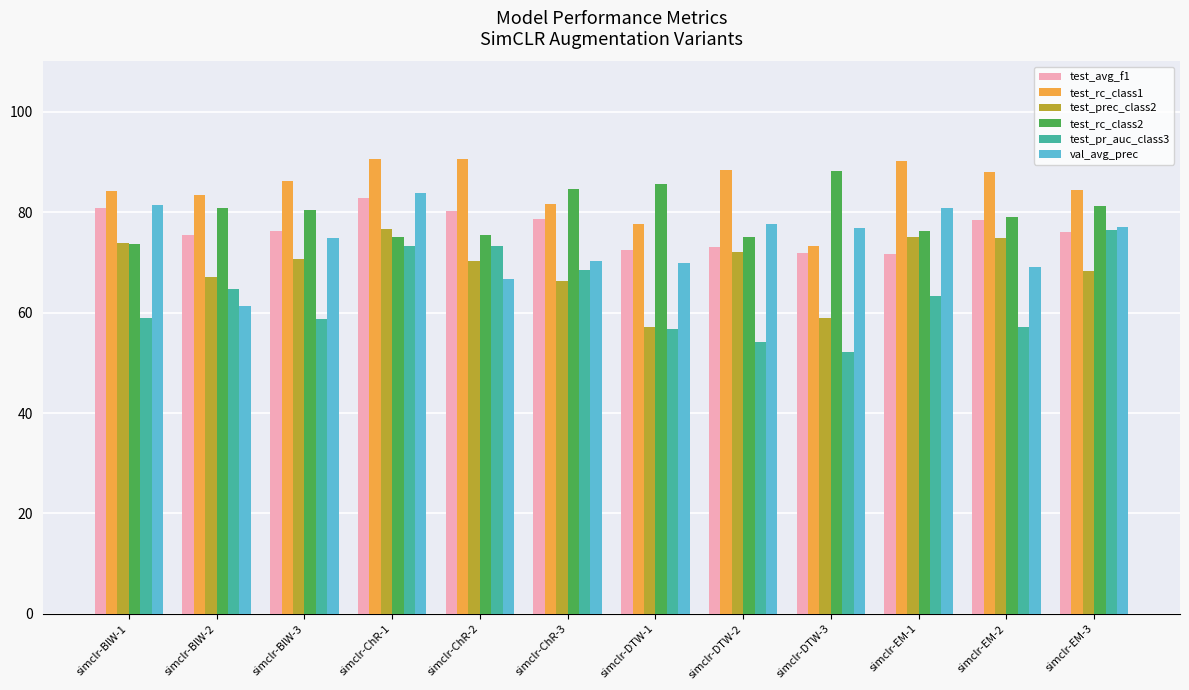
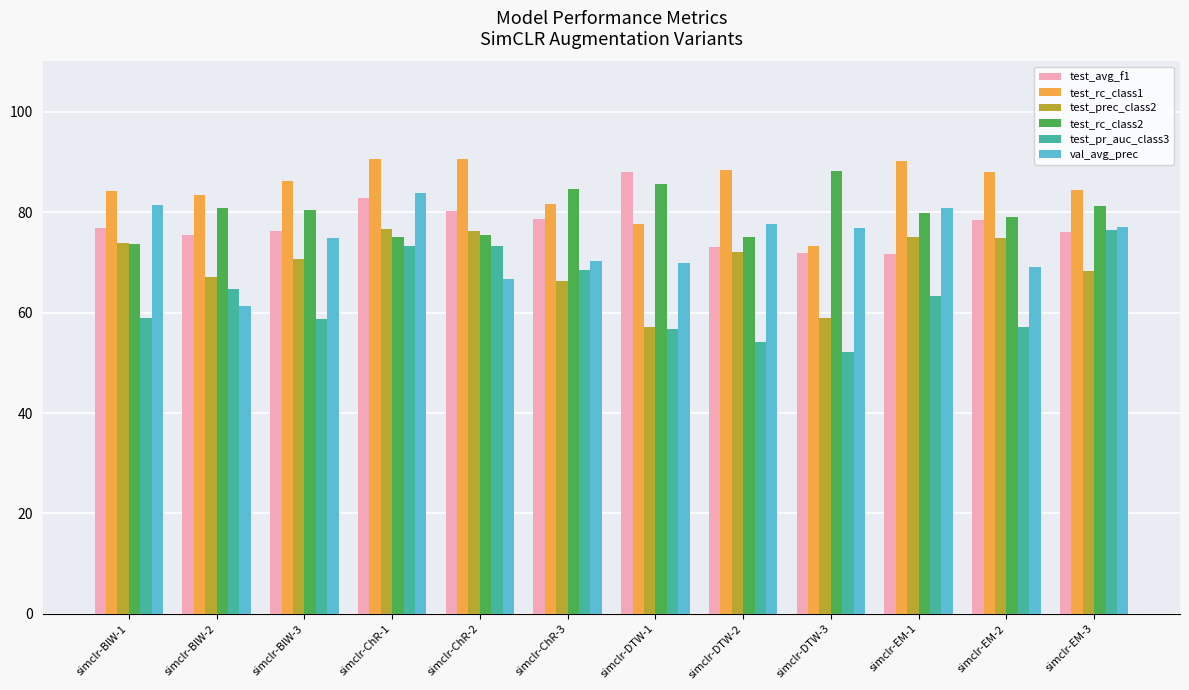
  {
    "test_avg_f1": {
-     "simclr-BlW-1": 81,
+     "simclr-BlW-1": 77,
      "simclr-BlW-2": 75,
      "simclr-BlW-3": 76,
      "simclr-ChR-1": 83,
      "simclr-ChR-2": 80,
      "simclr-ChR-3": 79,
-     "simclr-DTW-1": 73,
+     "simclr-DTW-1": 88,
      "simclr-DTW-2": 73,
      "simclr-DTW-3": 72,
      "simclr-EM-1": 72,
      "simclr-EM-2": 78,
      "simclr-EM-3": 76
    },
    "test_rc_class1": {
      "simclr-BlW-1": 84,
      "simclr-BlW-2": 83,
      "simclr-BlW-3": 86,
      "simclr-ChR-1": 90,
      "simclr-ChR-2": 91,
      "simclr-ChR-3": 82,
      "simclr-DTW-1": 78,
      "simclr-DTW-2": 88,
      "simclr-DTW-3": 73,
      "simclr-EM-1": 90,
      "simclr-EM-2": 88,
      "simclr-EM-3": 84
    },
    "test_prec_class2": {
      "simclr-BlW-1": 74,
      "simclr-BlW-2": 67,
      "simclr-BlW-3": 71,
      "simclr-ChR-1": 77,
-     "simclr-ChR-2": 70,
+     "simclr-ChR-2": 76,
      "simclr-ChR-3": 66,
      "simclr-DTW-1": 57,
      "simclr-DTW-2": 72,
      "simclr-DTW-3": 59,
      "simclr-EM-1": 75,
      "simclr-EM-2": 75,
      "simclr-EM-3": 68
    },
    "test_rc_class2": {
      "simclr-BlW-1": 74,
      "simclr-BlW-2": 81,
      "simclr-BlW-3": 80,
      "simclr-ChR-1": 75,
      "simclr-ChR-2": 75,
      "simclr-ChR-3": 85,
      "simclr-DTW-1": 86,
      "simclr-DTW-2": 75,
      "simclr-DTW-3": 88,
-     "simclr-EM-1": 76,
+     "simclr-EM-1": 80,
      "simclr-EM-2": 79,
      "simclr-EM-3": 81
    }
  }
